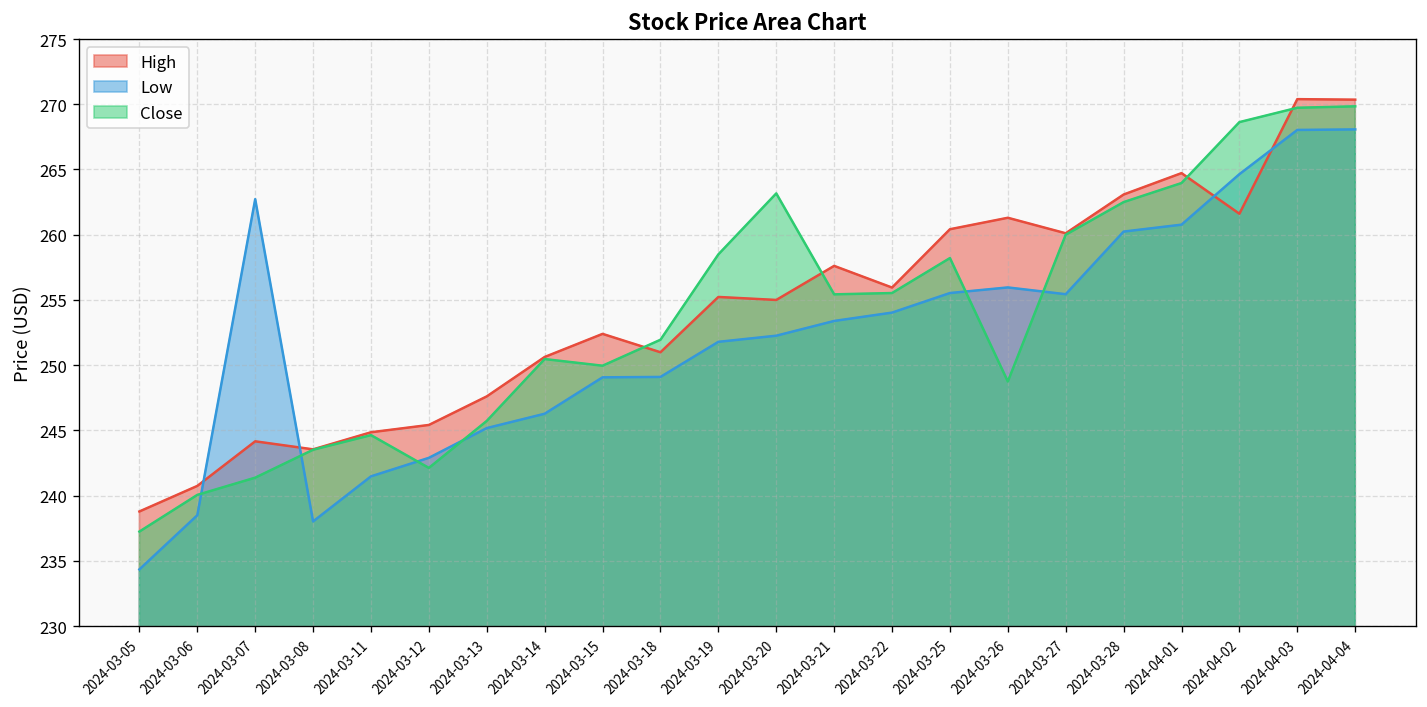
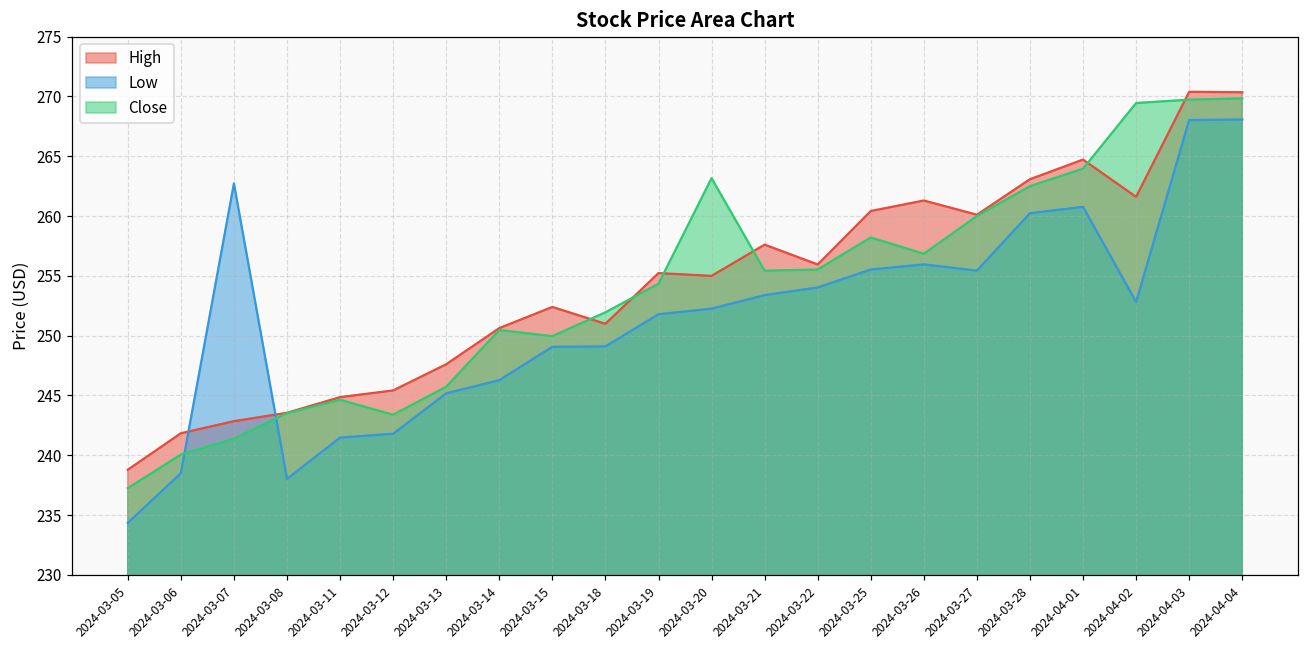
  {
    "High": {
      "2024-03-05": 238.8,
-     "2024-03-06": 240.7,
-     "2024-03-07": 244.2,
+     "2024-03-06": 241.8,
+     "2024-03-07": 242.9,
      "2024-03-12": 245.4,
      "2024-03-13": 247.6,
      "2024-03-15": 252.4,
      "2024-03-18": 251.0,
      "2024-03-19": 255.2,
      "2024-03-20": 255.0,
      "2024-03-21": 257.6,
      "2024-03-22": 255.9,
      "2024-03-25": 260.4,
      "2024-03-26": 261.3,
      "2024-03-28": 263.1,
      "2024-04-01": 264.7,
      "2024-04-02": 261.6,
      "2024-04-03": 270.4,
      "2024-04-04": 270.4
    },
    "Low": {
      "2024-03-05": 234.4,
      "2024-03-06": 238.5,
      "2024-03-07": 262.7,
      "2024-03-08": 238.0,
      "2024-03-11": 241.5,
-     "2024-03-12": 242.9,
+     "2024-03-12": 241.8,
      "2024-03-13": 245.2,
      "2024-03-14": 246.3,
      "2024-03-15": 249.1,
      "2024-03-18": 249.1,
      "2024-03-19": 251.8,
      "2024-03-20": 252.3,
      "2024-03-21": 253.4,
      "2024-03-22": 254.0,
      "2024-03-25": 255.5,
      "2024-03-26": 256.0,
      "2024-03-27": 255.4,
      "2024-03-28": 260.2,
      "2024-04-01": 260.8,
-     "2024-04-02": 264.6,
+     "2024-04-02": 252.8,
      "2024-04-03": 268.0,
      "2024-04-04": 268.1
    },
    "Close": {
      "2024-03-05": 237.3,
      "2024-03-06": 240.1,
      "2024-03-07": 241.4,
-     "2024-03-12": 242.1,
+     "2024-03-12": 243.4,
      "2024-03-13": 245.7,
      "2024-03-15": 250.0,
      "2024-03-18": 251.9,
-     "2024-03-19": 258.5,
+     "2024-03-19": 254.3,
      "2024-03-20": 263.2,
      "2024-03-21": 255.4,
      "2024-03-22": 255.5,
      "2024-03-25": 258.2,
-     "2024-03-26": 248.8,
+     "2024-03-26": 256.9,
      "2024-03-28": 262.5,
      "2024-04-01": 264.0,
-     "2024-04-02": 268.6,
+     "2024-04-02": 269.5,
      "2024-04-03": 269.7,
      "2024-04-04": 269.8
    }
  }
